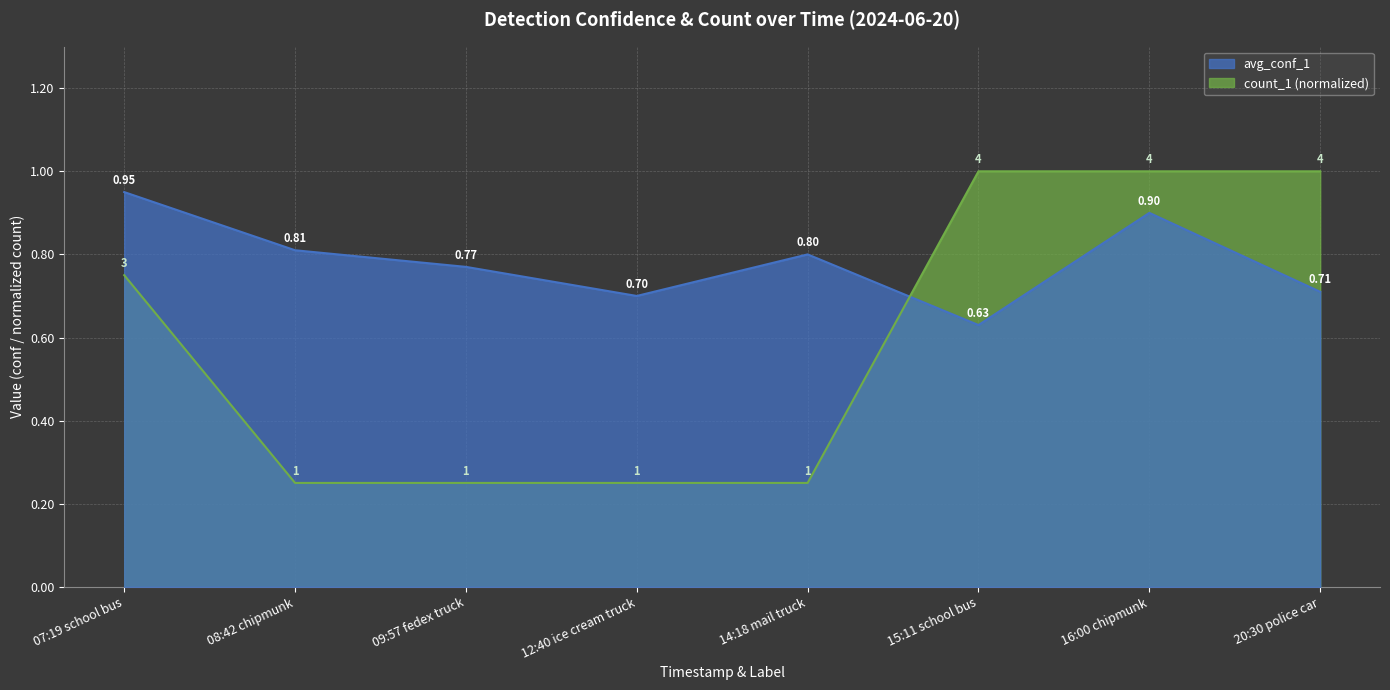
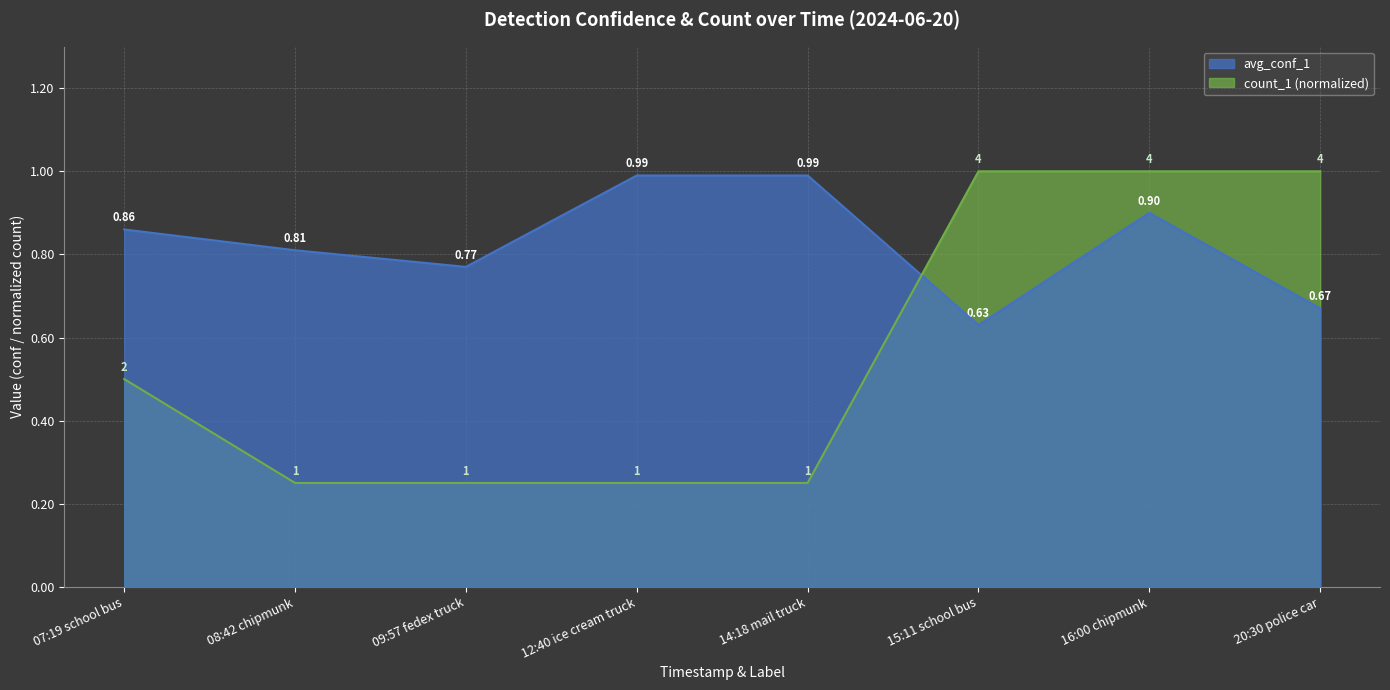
  {
    "avg_conf_1": {
-     "07:19 school bus": 0.95,
+     "07:19 school bus": 0.86,
      "08:42 chipmunk": 0.81,
      "09:57 fedex truck": 0.77,
-     "12:40 ice cream truck": 0.70,
-     "14:18 mail truck": 0.80,
+     "12:40 ice cream truck": 0.99,
+     "14:18 mail truck": 0.99,
      "15:11 school bus": 0.63,
      "16:00 chipmunk": 0.90,
-     "20:30 police car": 0.71
+     "20:30 police car": 0.67
    },
    "count_1 (normalized)": {
-     "07:19 school bus": 3
+     "07:19 school bus": 2
    }
  }
